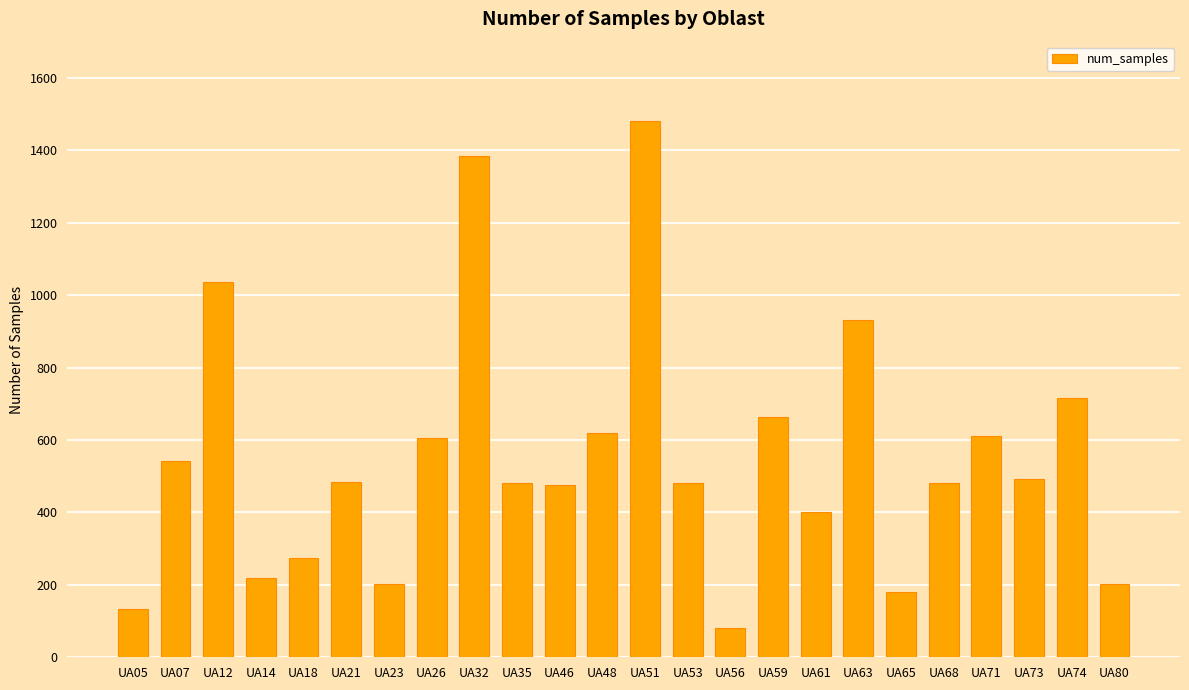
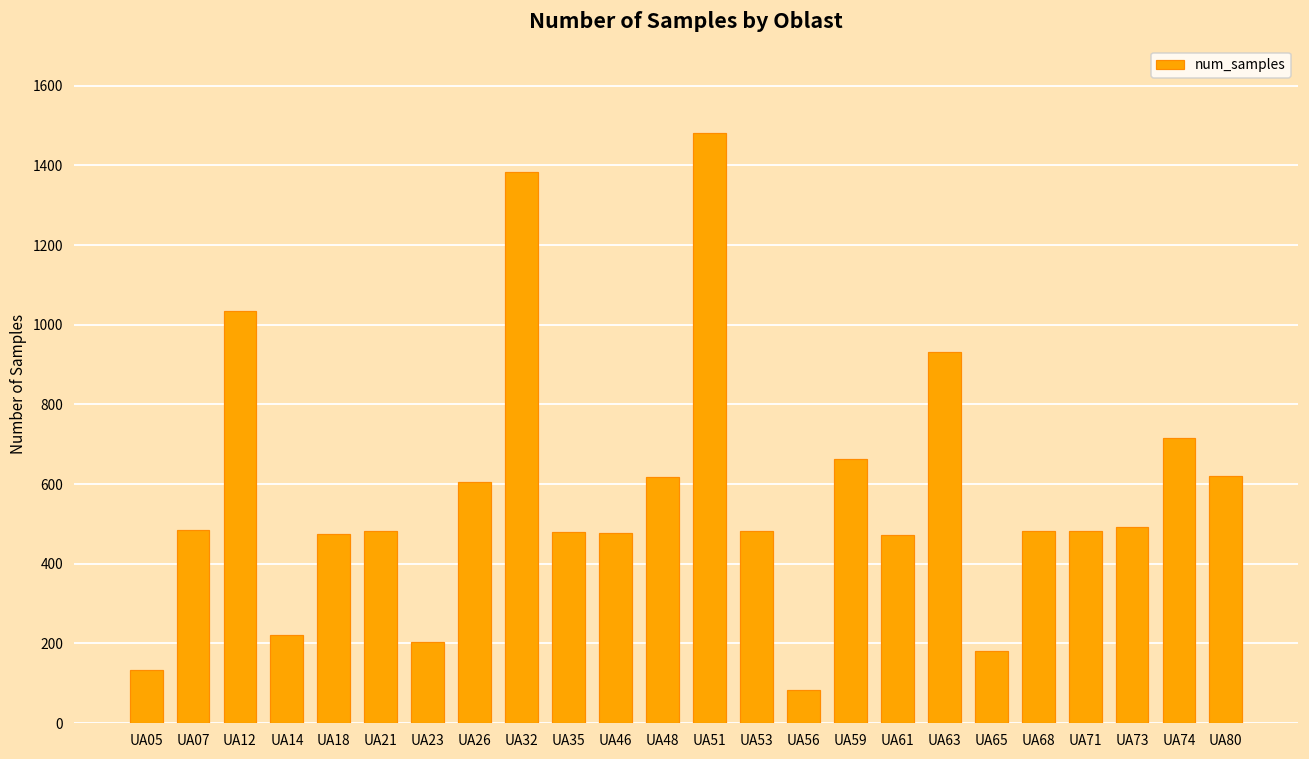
  {
    "UA05": 130,
-   "UA07": 540,
+   "UA07": 480,
    "UA12": 1040,
    "UA14": 220,
-   "UA18": 270,
+   "UA18": 470,
    "UA21": 480,
    "UA23": 200,
    "UA26": 610,
    "UA32": 1380,
    "UA35": 480,
    "UA46": 480,
    "UA48": 620,
    "UA51": 1480,
    "UA53": 480,
    "UA56": 80,
    "UA59": 660,
-   "UA61": 400,
+   "UA61": 470,
    "UA63": 930,
    "UA65": 180,
    "UA68": 480,
-   "UA71": 610,
+   "UA71": 480,
    "UA73": 490,
    "UA74": 720,
-   "UA80": 200
+   "UA80": 620
  }
